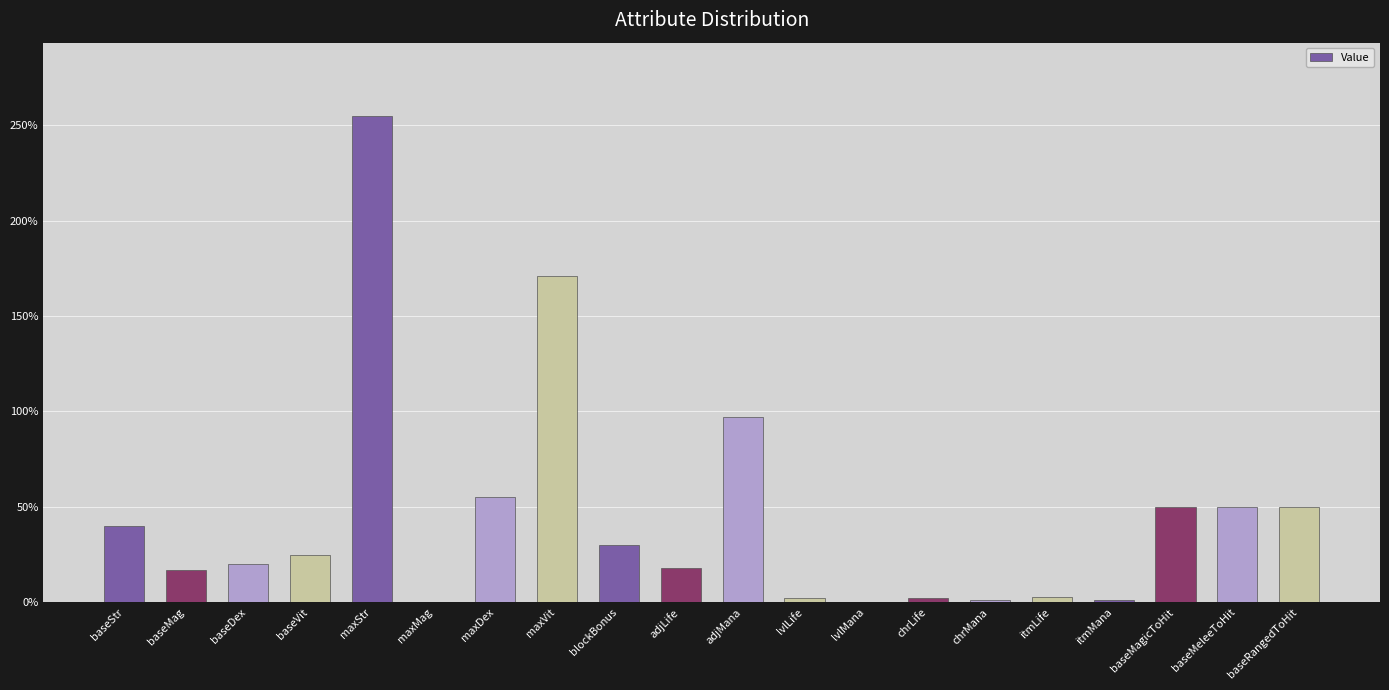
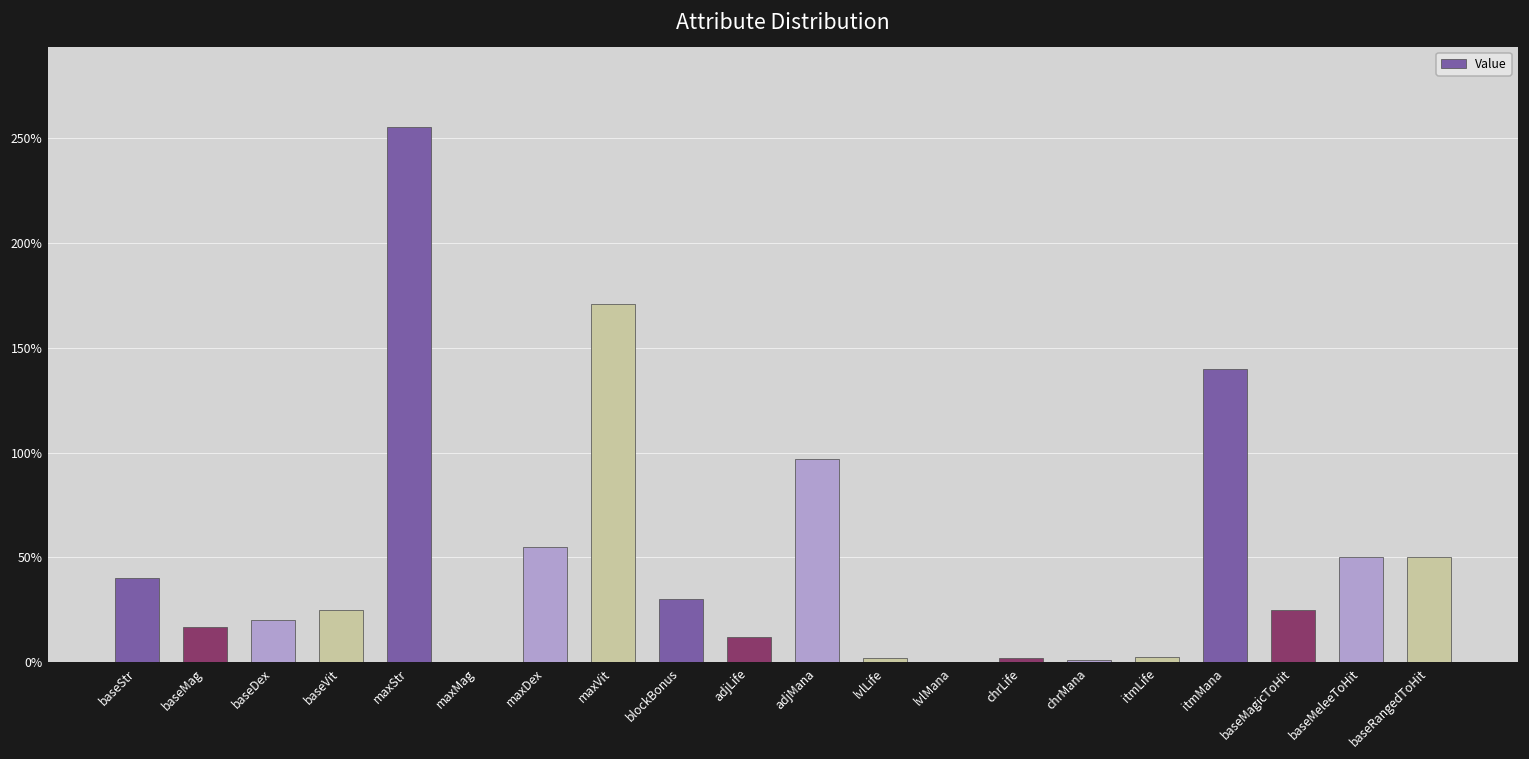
  {
    "baseStr": "40%",
    "baseMag": "17%",
    "baseDex": "20%",
    "baseVit": "25%",
    "maxStr": "255%",
    "maxMag": "0%",
    "maxDex": "55%",
    "maxVit": "171%",
    "blockBonus": "30%",
-   "adjLife": "18%",
+   "adjLife": "12%",
    "adjMana": "97%",
    "lvlLife": "2%",
    "lvlMana": "0%",
    "chrLife": "2%",
    "itmLife": "3%",
-   "itmMana": "1%",
-   "baseMagicToHit": "50%",
+   "itmMana": "140%",
+   "baseMagicToHit": "25%",
    "baseMeleeToHit": "50%",
    "baseRangedToHit": "50%"
  }
